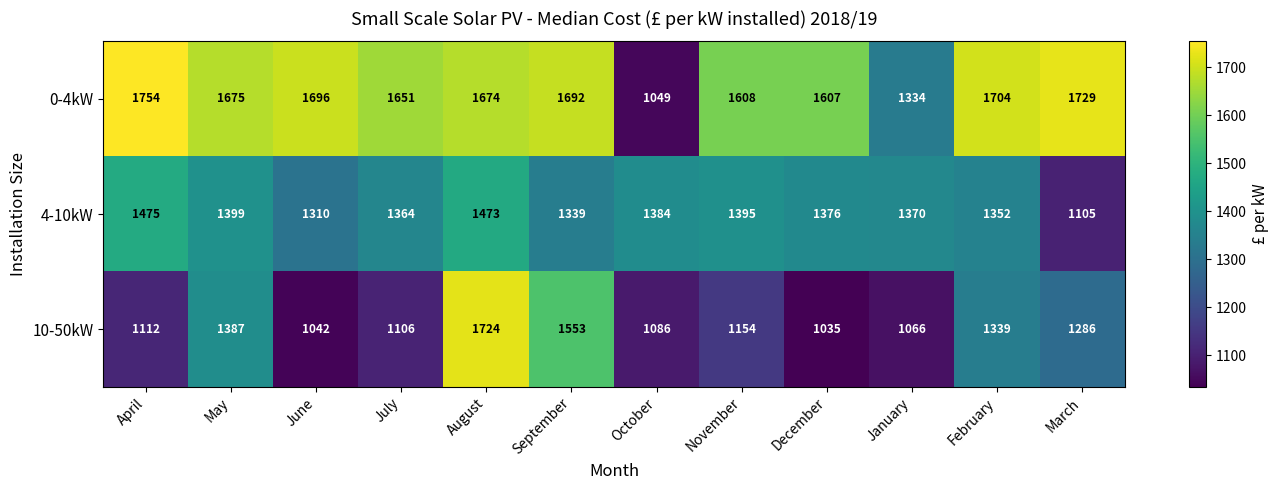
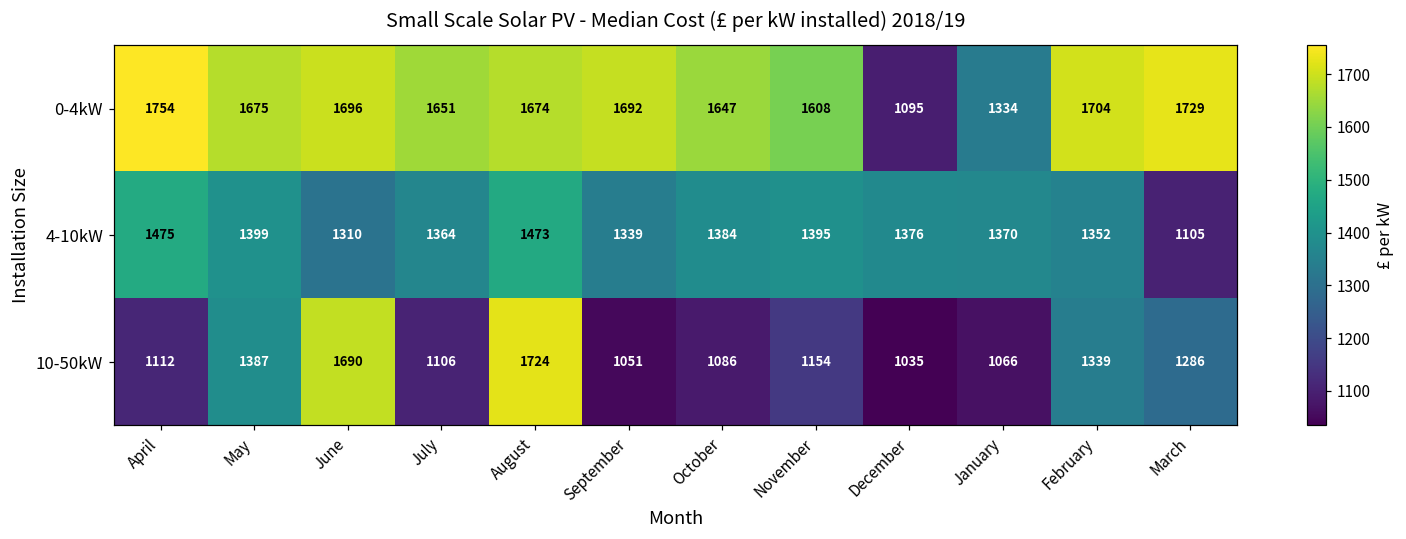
  {
    "0-4kW": {
      "April": 1754,
      "May": 1675,
      "June": 1696,
      "July": 1651,
      "August": 1674,
      "September": 1692,
-     "October": 1049,
+     "October": 1647,
      "November": 1608,
-     "December": 1607,
+     "December": 1095,
      "January": 1334,
      "February": 1704,
      "March": 1729
    },
    "4-10kW": {
      "April": 1475,
      "May": 1399,
      "June": 1310,
      "July": 1364,
      "August": 1473,
      "September": 1339,
      "October": 1384,
      "November": 1395,
      "December": 1376,
      "January": 1370,
      "February": 1352,
      "March": 1105
    },
    "10-50kW": {
      "April": 1112,
      "May": 1387,
-     "June": 1042,
+     "June": 1690,
      "July": 1106,
      "August": 1724,
-     "September": 1553,
+     "September": 1051,
      "October": 1086,
      "November": 1154,
      "December": 1035,
      "January": 1066,
      "February": 1339,
      "March": 1286
    }
  }
